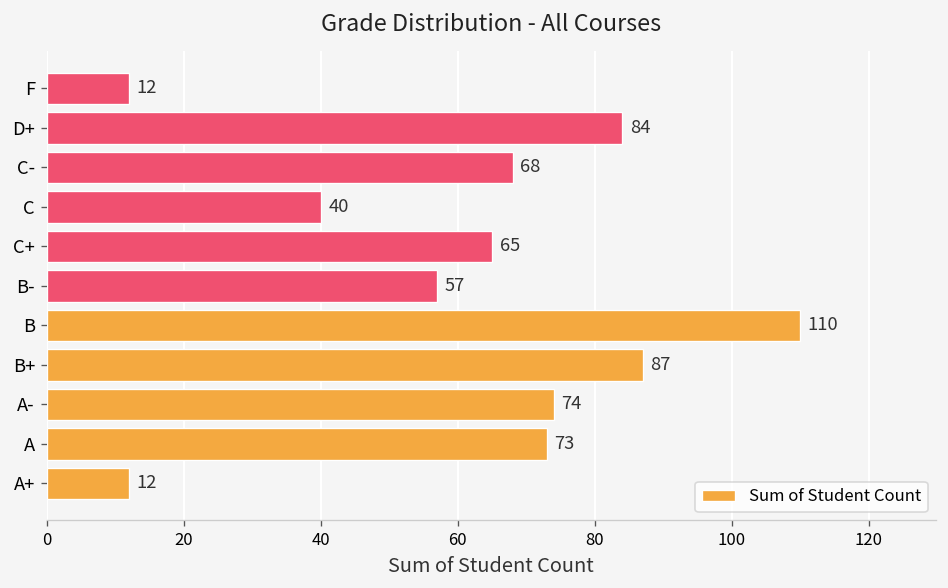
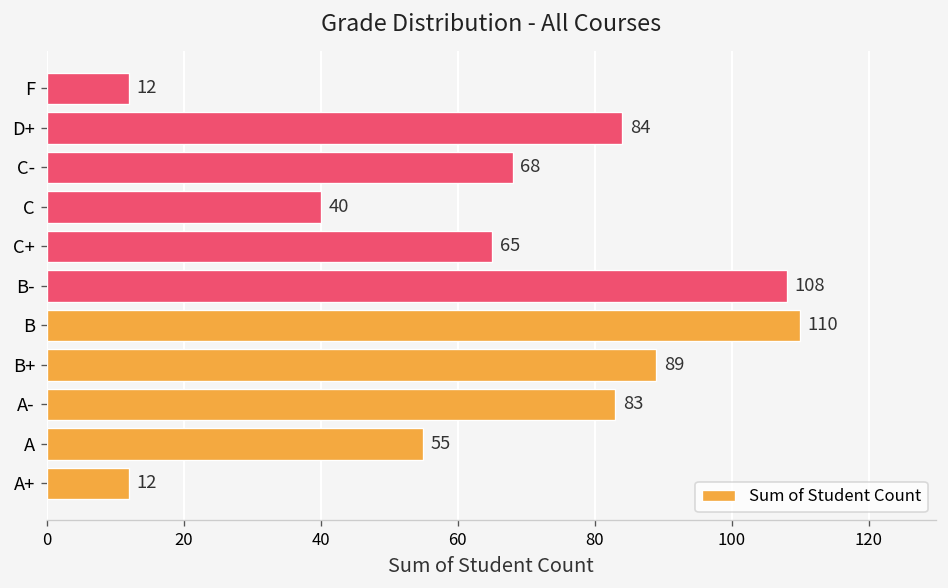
  {
    "F": 12,
    "D+": 84,
    "C-": 68,
    "C": 40,
    "C+": 65,
-   "B-": 57,
+   "B-": 108,
    "B": 110,
-   "B+": 87,
-   "A-": 74,
-   "A": 73,
+   "B+": 89,
+   "A-": 83,
+   "A": 55,
    "A+": 12
  }
